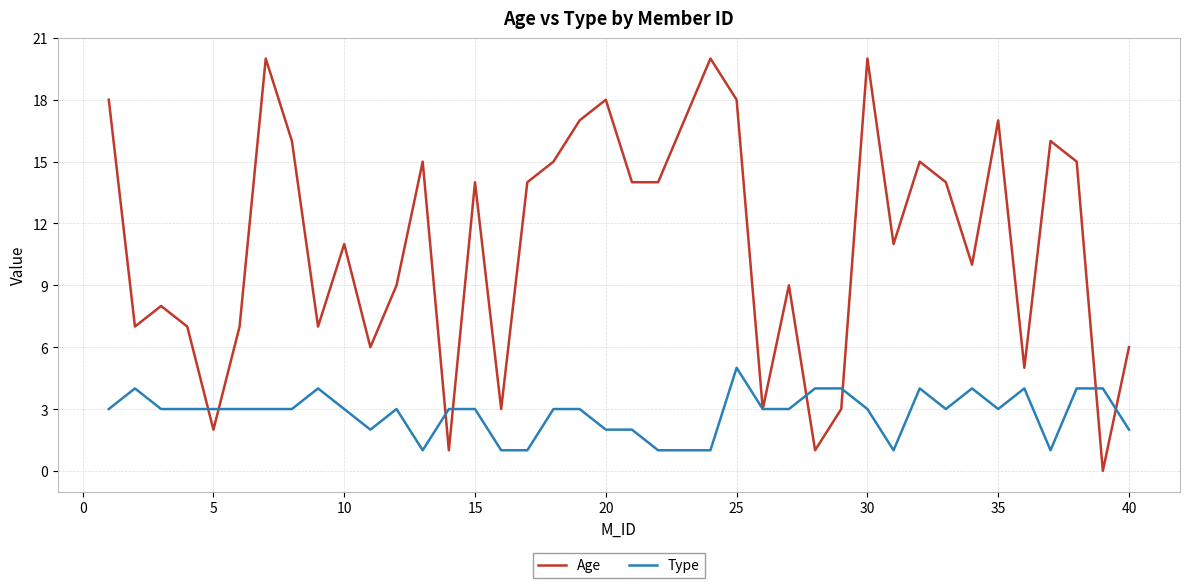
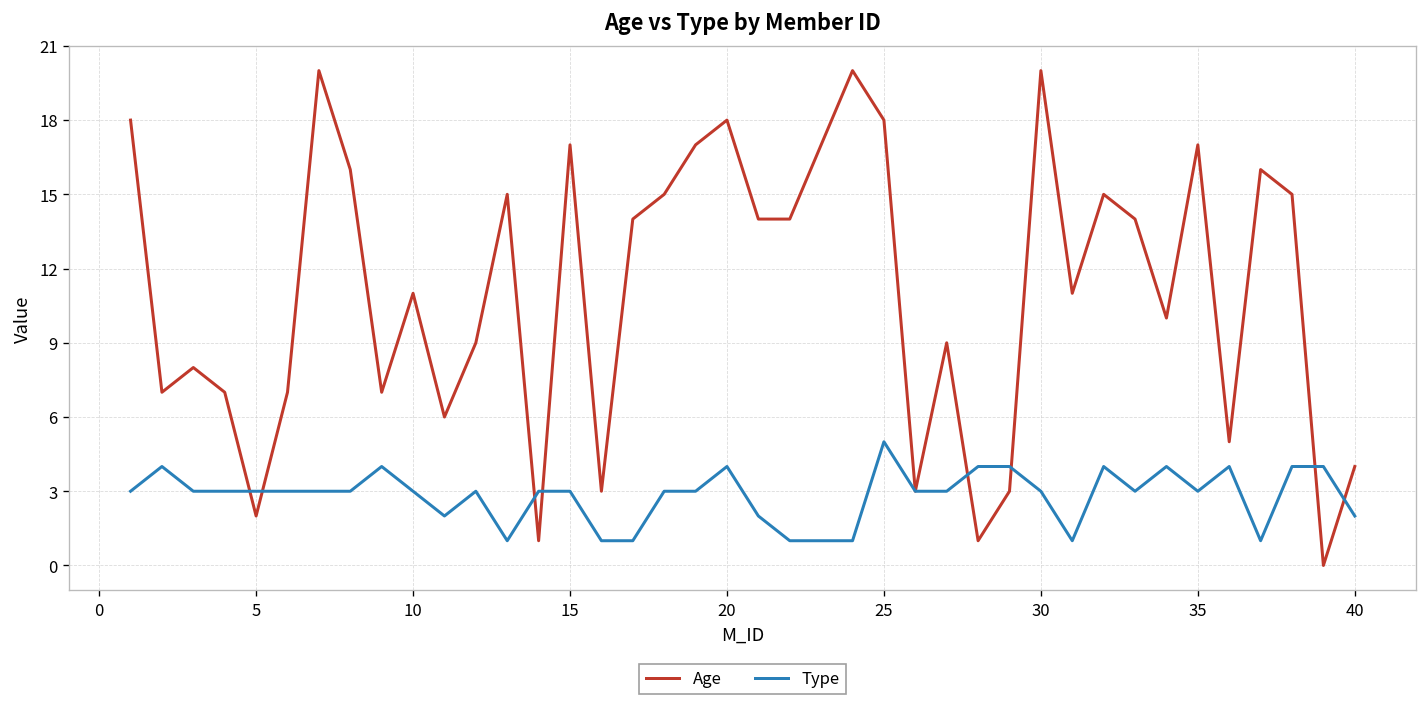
  {
    "Age": {
      "5": 2,
      "10": 11,
-     "15": 14,
+     "15": 17,
      "20": 18,
      "25": 18,
      "30": 20,
      "35": 17,
-     "40": 6
+     "40": 4
    },
    "Type": {
      "5": 3,
      "10": 3,
      "15": 3,
-     "20": 2,
+     "20": 4,
      "25": 5,
      "30": 3,
      "35": 3,
      "40": 2
    }
  }
